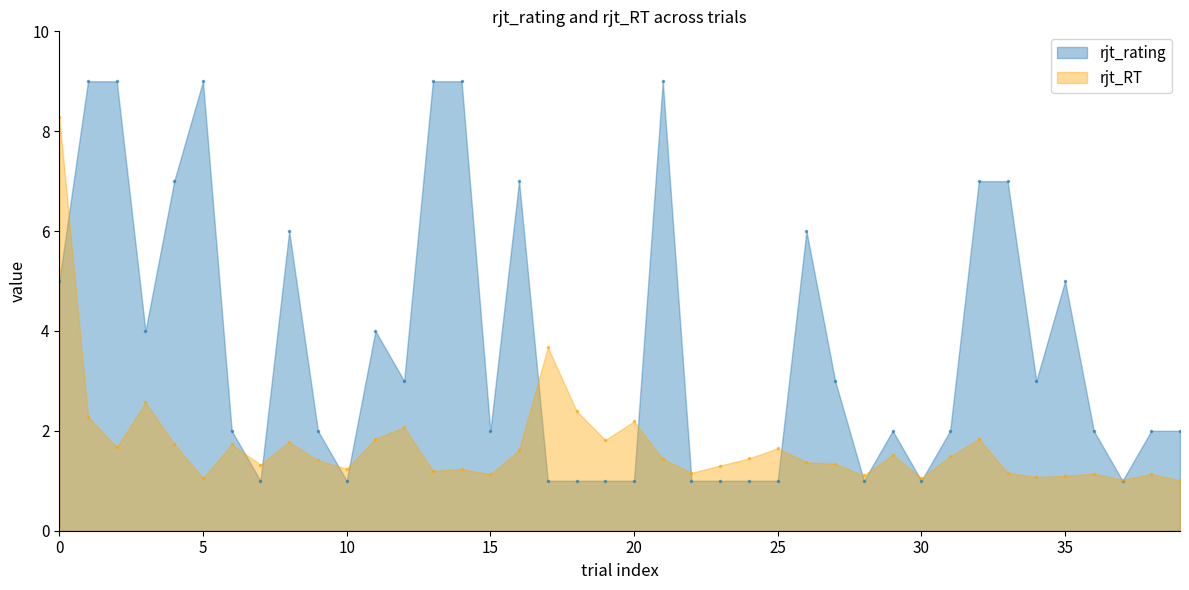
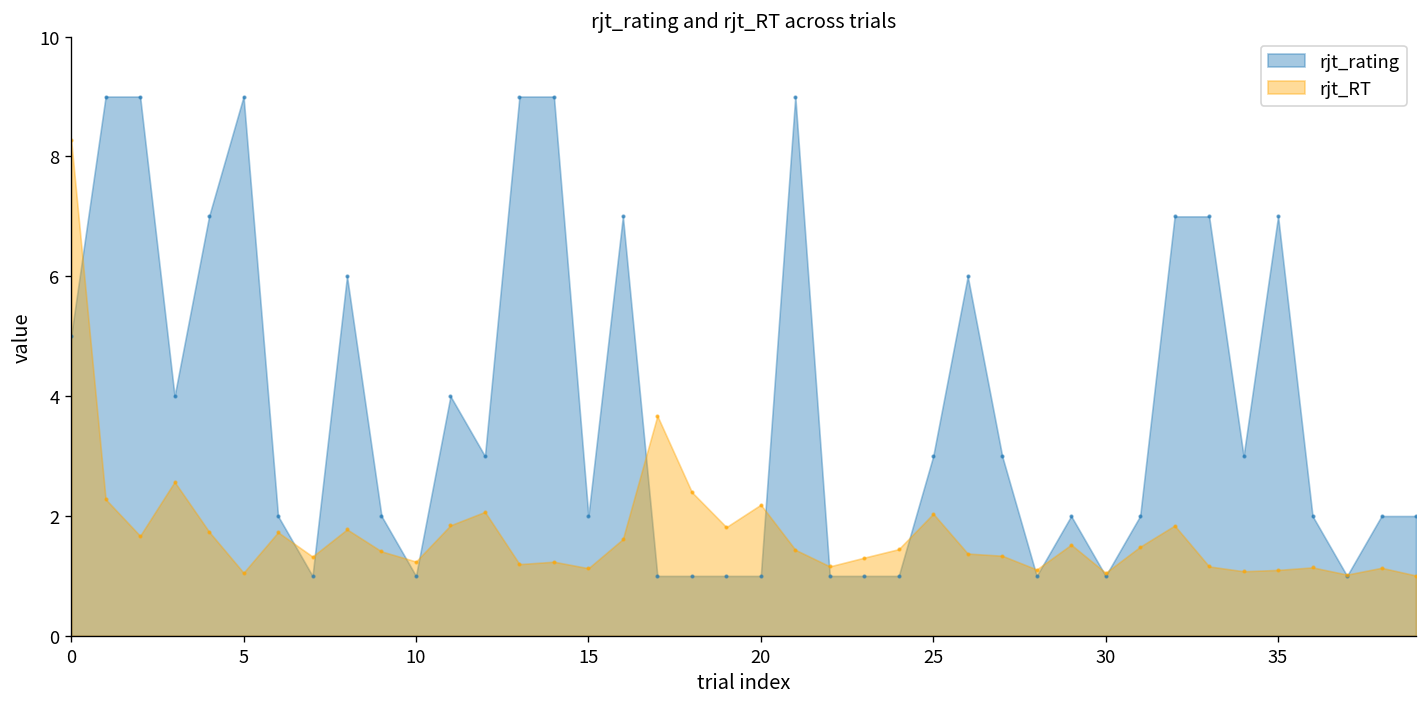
  {
    "rjt_rating": {
      "0": 5,
      "5": 9,
      "10": 1,
      "15": 2,
      "20": 1,
-     "25": 1,
+     "25": 3,
      "30": 1,
-     "35": 5
+     "35": 7
    },
    "rjt_RT": {
      "0": 8.3,
      "5": 1.1,
      "10": 1.2,
      "15": 1.1,
      "20": 2.2,
-     "25": 1.7,
+     "25": 2.0,
      "30": 1.1,
      "35": 1.1
    }
  }
